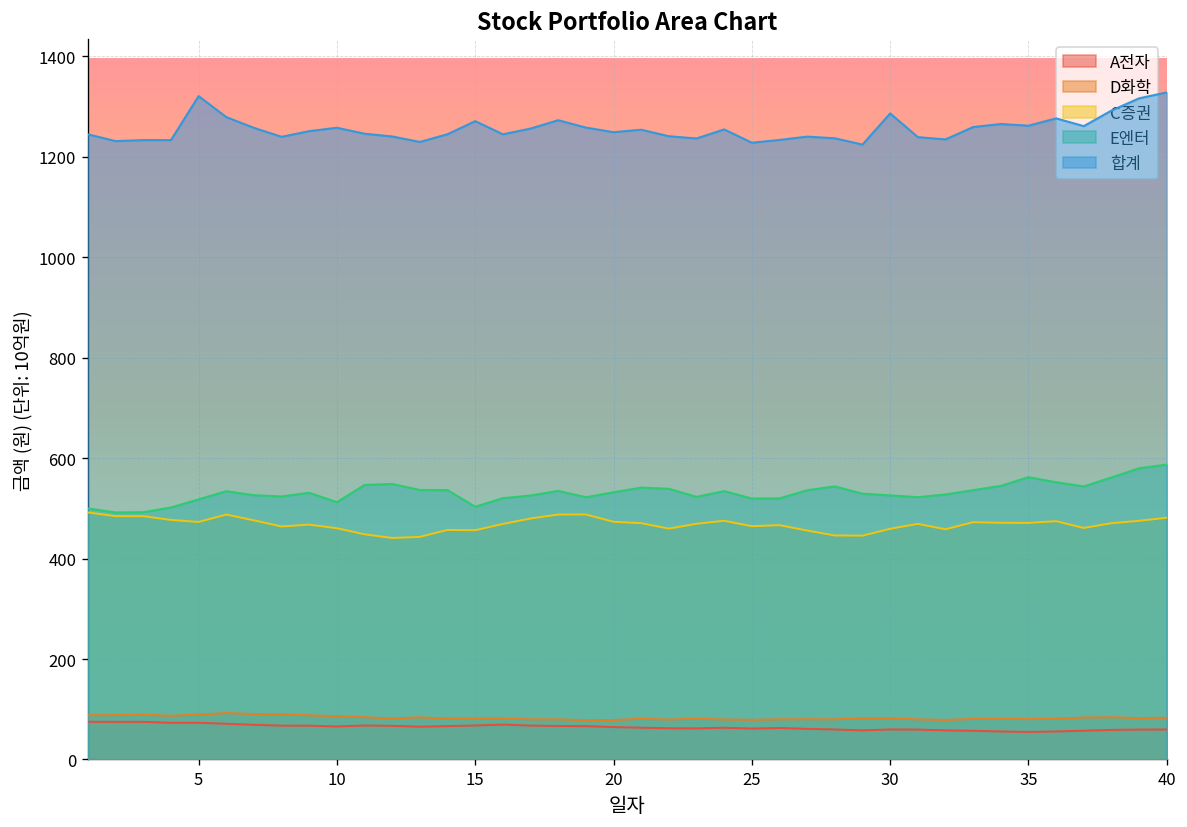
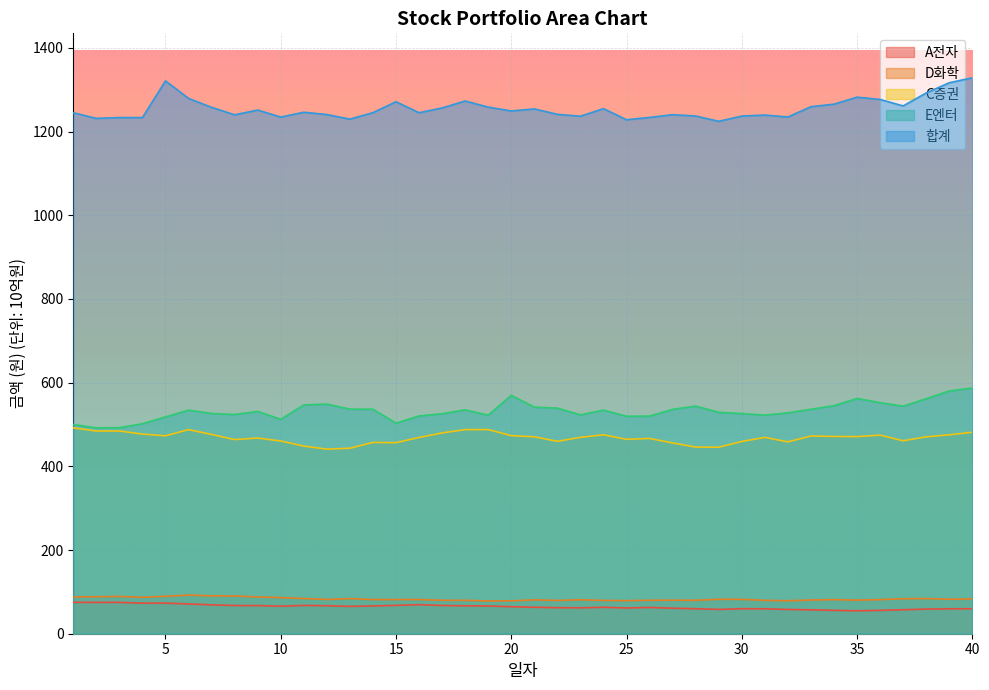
  {
    "E엔터": {
      "5": 520,
      "10": 510,
      "15": 500,
-     "20": 530,
+     "20": 570,
      "25": 520,
      "30": 530,
      "35": 560,
      "40": 590
    },
    "합계": {
      "5": 1320,
-     "10": 1260,
+     "10": 1230,
      "15": 1270,
      "20": 1250,
      "25": 1230,
-     "30": 1290,
-     "35": 1260,
+     "30": 1240,
+     "35": 1280,
      "40": 1330
    }
  }
